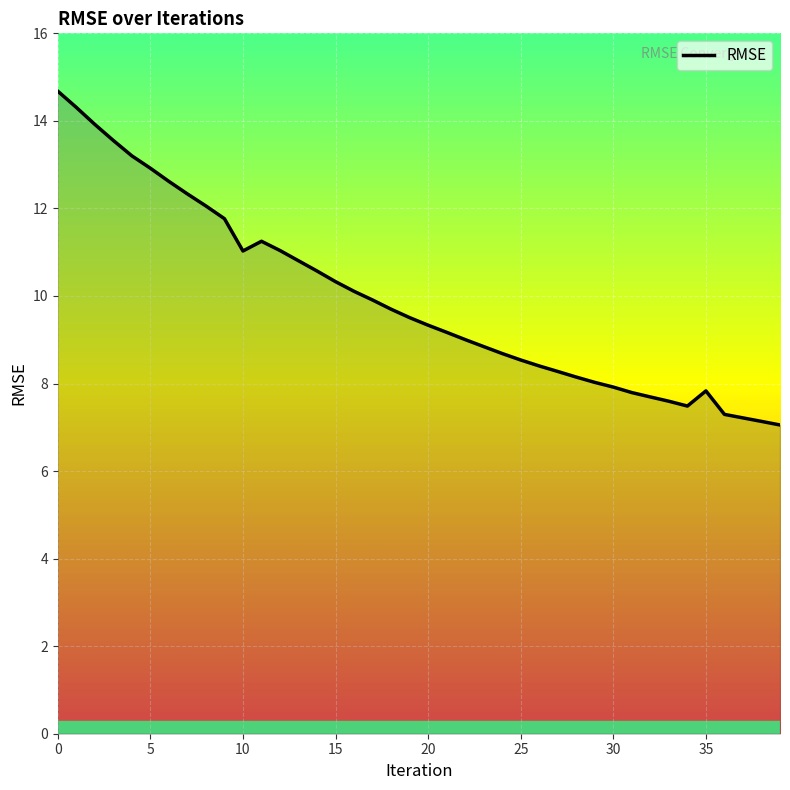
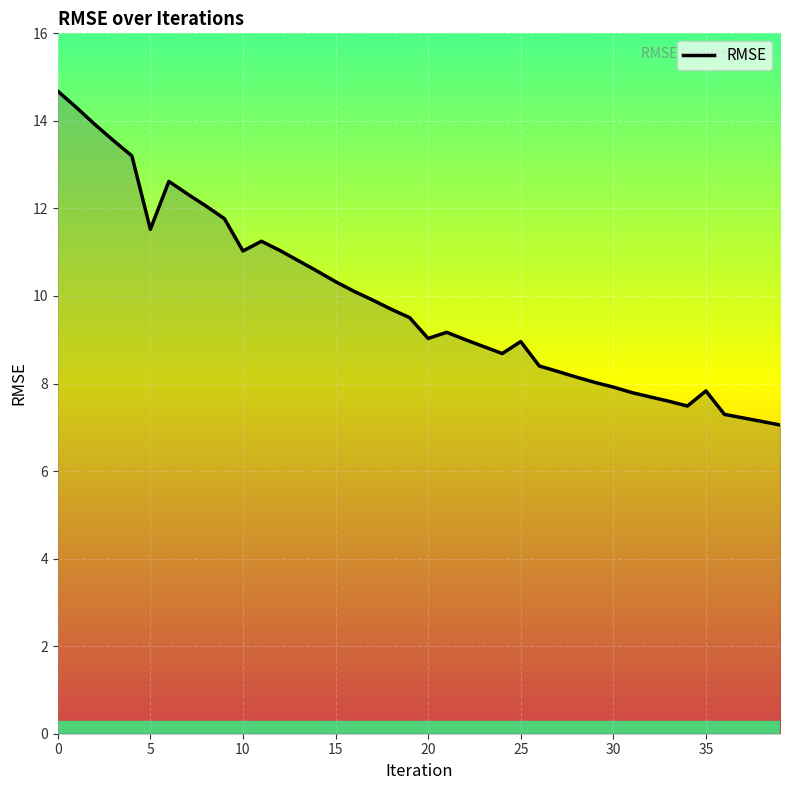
  {
    "0": 14.7,
-   "5": 12.9,
+   "5": 11.5,
    "10": 11.0,
    "15": 10.3,
-   "20": 9.3,
-   "25": 8.5,
+   "20": 9.0,
+   "25": 9.0,
    "30": 7.9,
    "35": 7.8
  }
